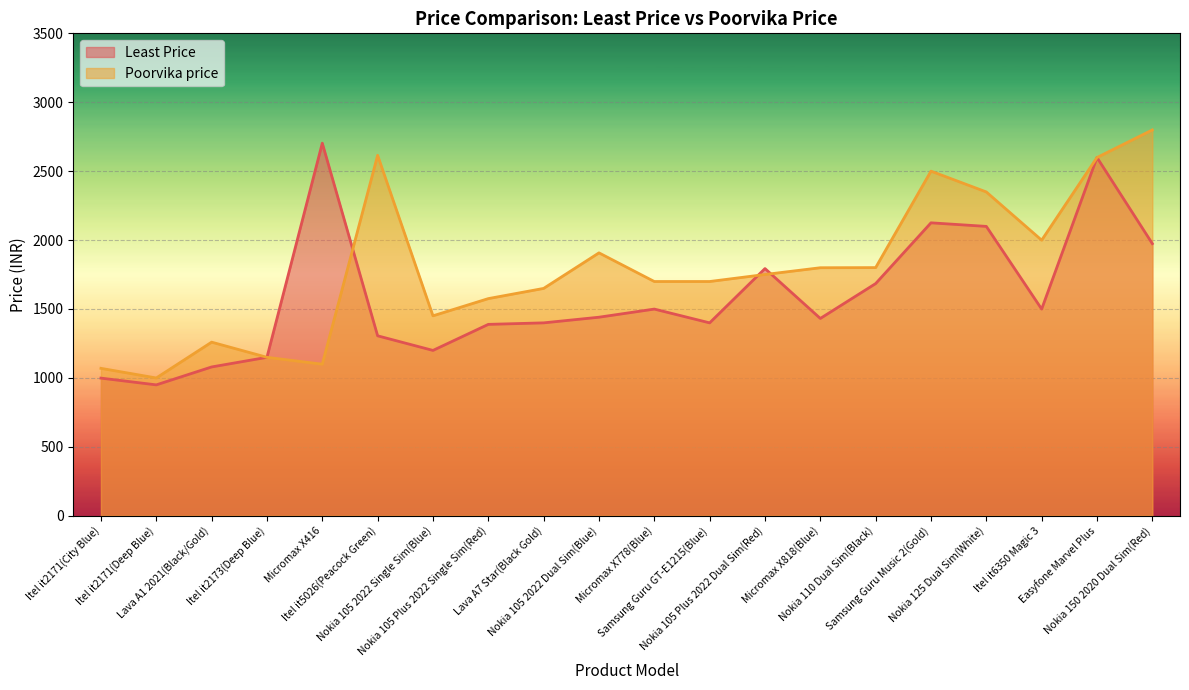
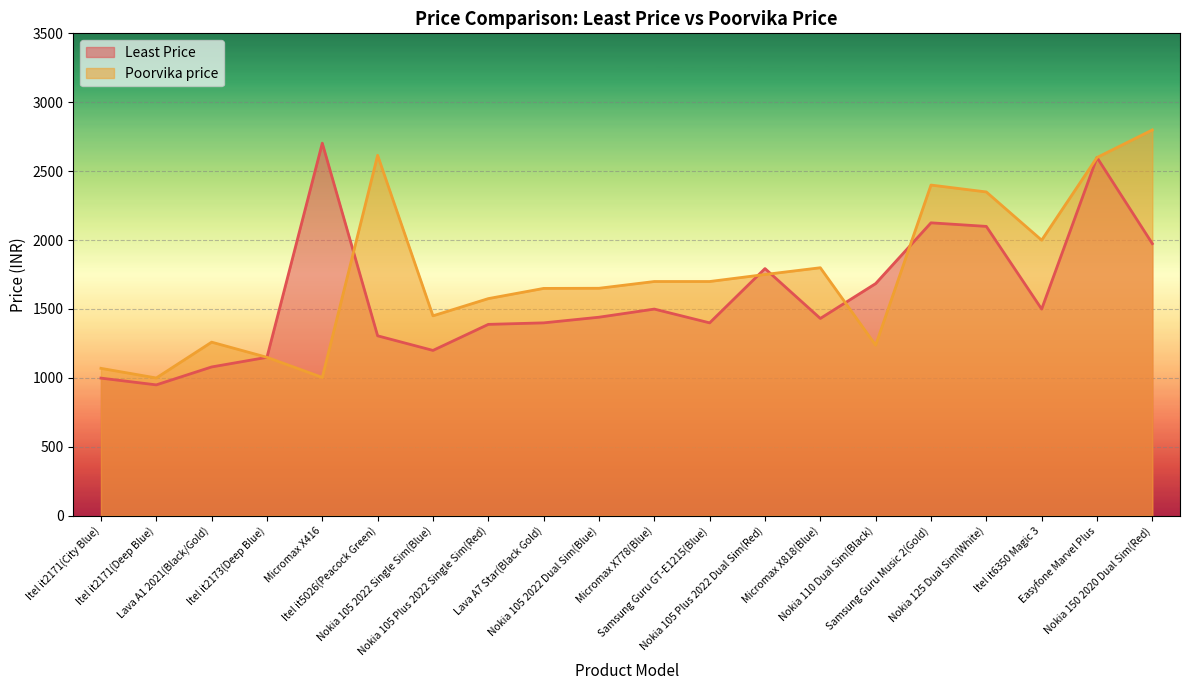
  {
    "Least Price": {
      "Itel it2171(City Blue)": 1000,
      "Itel it2171(Deep Blue)": 950,
      "Lava A1 2021(Black/Gold)": 1080,
      "Micromax X416": 2700,
      "Itel it5026(Peacock Green)": 1310,
      "Nokia 105 2022 Single Sim(Blue)": 1200,
      "Nokia 105 Plus 2022 Single Sim(Red)": 1390,
      "Lava A7 Star(Black Gold)": 1400,
      "Nokia 105 2022 Dual Sim(Blue)": 1440,
      "Micromax X778(Blue)": 1500,
      "Samsung Guru GT-E1215(Blue)": 1400,
      "Nokia 105 Plus 2022 Dual Sim(Red)": 1790,
      "Micromax X818(Blue)": 1430,
      "Nokia 110 Dual Sim(Black)": 1680,
      "Samsung Guru Music 2(Gold)": 2130,
      "Nokia 125 Dual Sim(White)": 2100,
      "Itel it6350 Magic 3": 1500,
      "Nokia 150 2020 Dual Sim(Red)": 1970
    },
    "Poorvika price": {
      "Itel it2171(City Blue)": 1070,
      "Itel it2171(Deep Blue)": 1000,
      "Lava A1 2021(Black/Gold)": 1260,
-     "Micromax X416": 1100,
+     "Micromax X416": 1000,
      "Itel it5026(Peacock Green)": 2620,
      "Nokia 105 2022 Single Sim(Blue)": 1450,
      "Nokia 105 Plus 2022 Single Sim(Red)": 1580,
      "Lava A7 Star(Black Gold)": 1650,
-     "Nokia 105 2022 Dual Sim(Blue)": 1910,
+     "Nokia 105 2022 Dual Sim(Blue)": 1650,
      "Micromax X778(Blue)": 1700,
      "Samsung Guru GT-E1215(Blue)": 1700,
      "Nokia 105 Plus 2022 Dual Sim(Red)": 1750,
      "Micromax X818(Blue)": 1800,
-     "Nokia 110 Dual Sim(Black)": 1800,
-     "Samsung Guru Music 2(Gold)": 2500,
+     "Nokia 110 Dual Sim(Black)": 1240,
+     "Samsung Guru Music 2(Gold)": 2400,
      "Nokia 125 Dual Sim(White)": 2350,
      "Itel it6350 Magic 3": 2000,
      "Nokia 150 2020 Dual Sim(Red)": 2800
    }
  }
